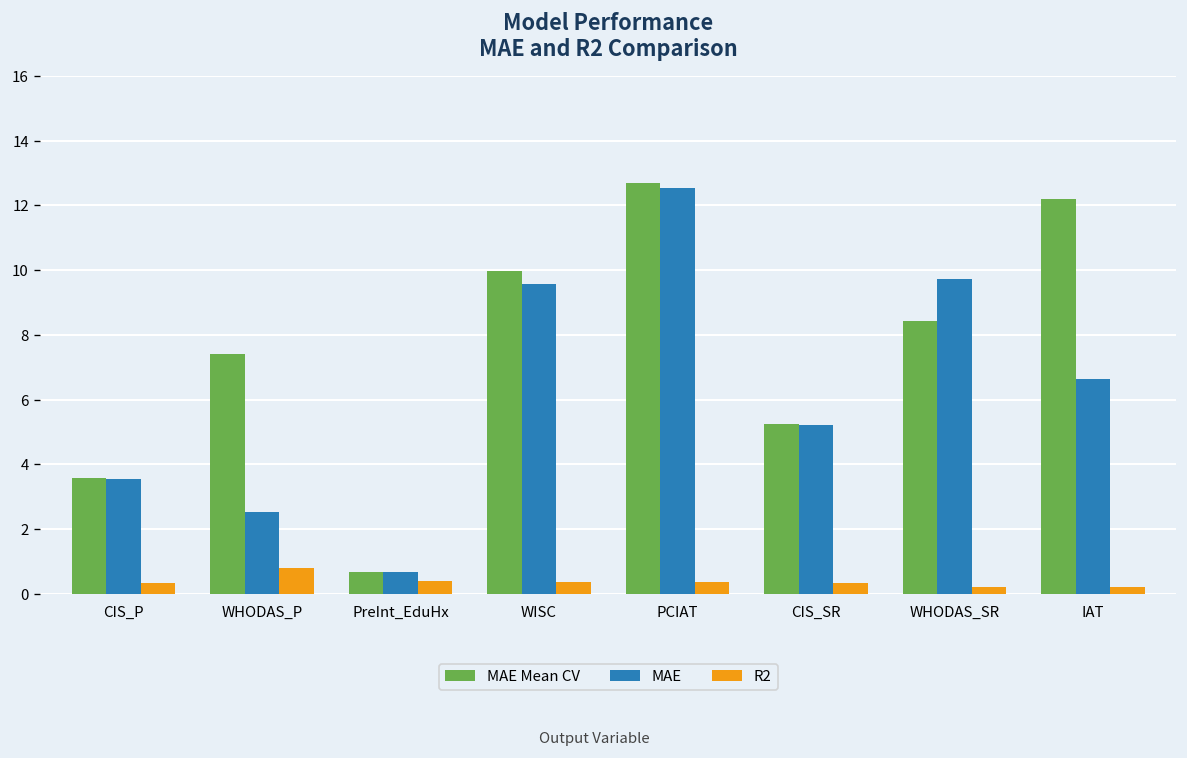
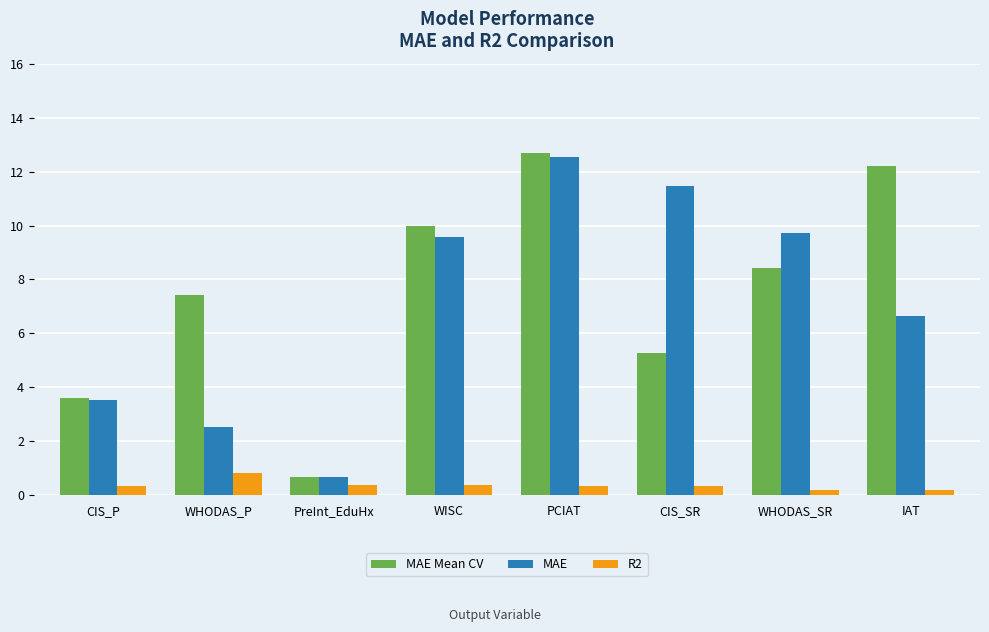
  {
    "MAE Mean CV": {
      "CIS_P": 3.6,
      "WHODAS_P": 7.4,
      "PreInt_EduHx": 0.7,
      "WISC": 10.0,
      "PCIAT": 12.7,
      "CIS_SR": 5.3,
      "WHODAS_SR": 8.4,
      "IAT": 12.2
    },
    "MAE": {
      "CIS_P": 3.5,
      "WHODAS_P": 2.5,
      "PreInt_EduHx": 0.7,
      "WISC": 9.6,
      "PCIAT": 12.5,
-     "CIS_SR": 5.2,
+     "CIS_SR": 11.5,
      "WHODAS_SR": 9.7,
      "IAT": 6.7
    },
    "R2": {
      "CIS_P": 0.3,
      "WHODAS_P": 0.8,
      "PreInt_EduHx": 0.4,
      "WISC": 0.4,
      "PCIAT": 0.4,
      "CIS_SR": 0.3,
      "WHODAS_SR": 0.2,
      "IAT": 0.2
    }
  }
